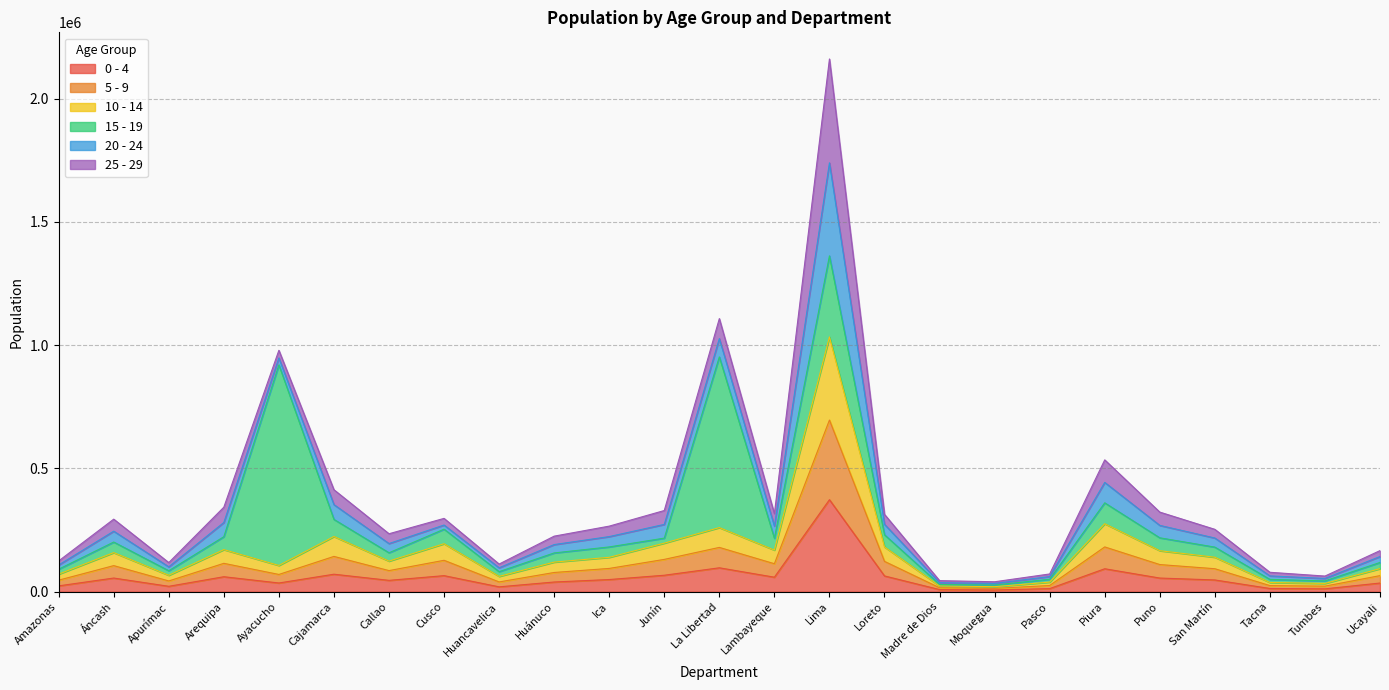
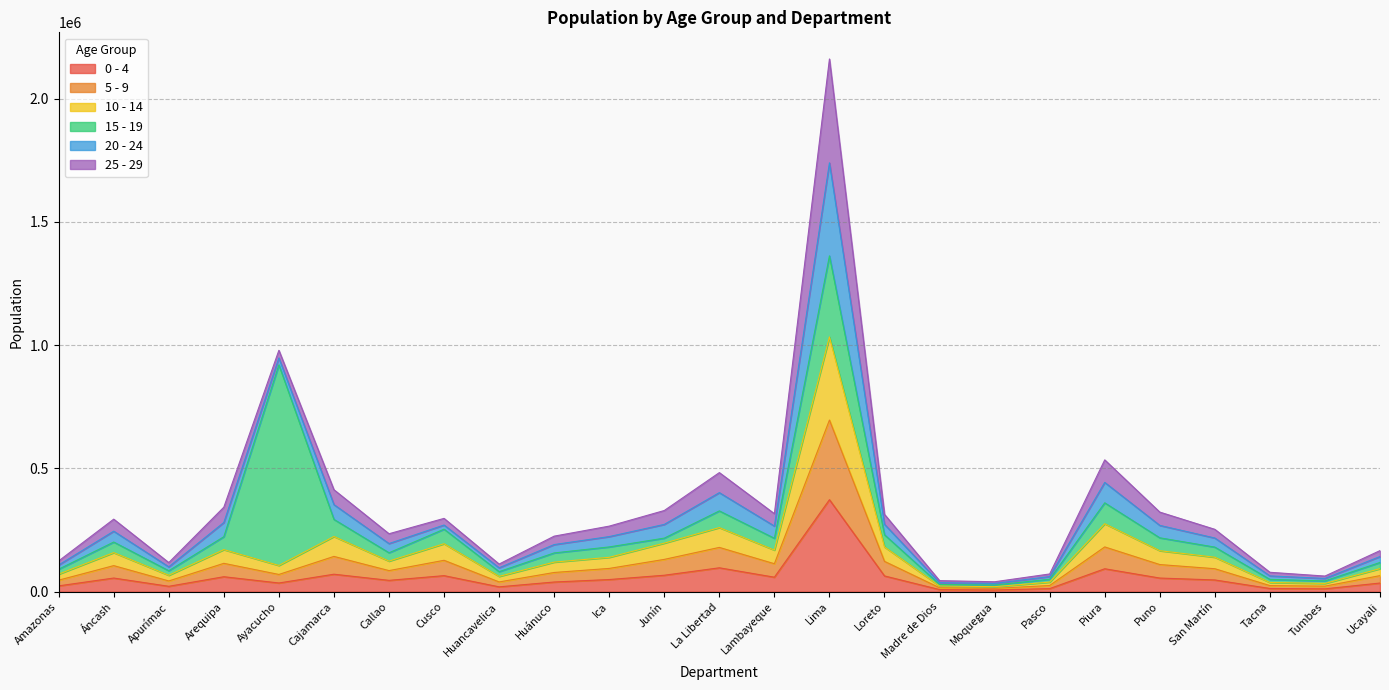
  {
    "10 - 14": {
      "Amazonas": 20000,
      "Áncash": 50000,
      "Apurímac": 20000,
      "Arequipa": 60000,
      "Ayacucho": 40000,
      "Cajamarca": 80000,
      "Callao": 40000,
      "Cusco": 70000,
      "Huancavelica": 20000,
      "Huánuco": 40000,
      "Ica": 50000,
      "Junín": 70000,
      "La Libertad": 80000,
      "Lambayeque": 60000,
      "Lima": 340000,
      "Loreto": 60000,
      "Pasco": 10000,
      "Piura": 90000,
      "Puno": 60000,
      "San Martín": 50000,
      "Tacna": 10000,
      "Ucayali": 30000
    },
    "15 - 19": {
      "Amazonas": 20000,
      "Áncash": 40000,
      "Apurímac": 20000,
      "Arequipa": 50000,
      "Ayacucho": 810000,
      "Cajamarca": 70000,
      "Callao": 30000,
      "Cusco": 60000,
      "Huancavelica": 20000,
      "Huánuco": 40000,
      "Ica": 40000,
      "Junín": 20000,
-     "La Libertad": 690000,
+     "La Libertad": 70000,
      "Lambayeque": 50000,
      "Lima": 330000,
      "Loreto": 50000,
      "Pasco": 10000,
      "Piura": 80000,
      "Puno": 50000,
      "San Martín": 40000,
      "Tacna": 10000,
      "Ucayali": 30000
    },
    "20 - 24": {
      "Amazonas": 20000,
      "Áncash": 40000,
      "Apurímac": 20000,
      "Arequipa": 60000,
      "Ayacucho": 30000,
      "Cajamarca": 60000,
      "Callao": 40000,
      "Cusco": 20000,
      "Huancavelica": 20000,
      "Huánuco": 30000,
      "Ica": 40000,
      "Junín": 60000,
      "La Libertad": 70000,
      "Lambayeque": 50000,
      "Lima": 380000,
      "Loreto": 40000,
      "Pasco": 10000,
      "Piura": 80000,
      "Puno": 50000,
      "San Martín": 40000,
      "Tacna": 10000,
      "Ucayali": 20000
    },
    "25 - 29": {
      "Amazonas": 20000,
      "Áncash": 50000,
      "Apurímac": 20000,
      "Arequipa": 60000,
      "Ayacucho": 30000,
      "Cajamarca": 60000,
      "Callao": 40000,
      "Cusco": 30000,
      "Huancavelica": 20000,
      "Huánuco": 30000,
      "Ica": 40000,
      "Junín": 60000,
      "La Libertad": 80000,
      "Lambayeque": 50000,
      "Lima": 420000,
      "Loreto": 40000,
      "Pasco": 10000,
      "Piura": 90000,
      "Puno": 50000,
      "San Martín": 40000,
      "Tacna": 10000,
      "Ucayali": 20000
    }
  }
